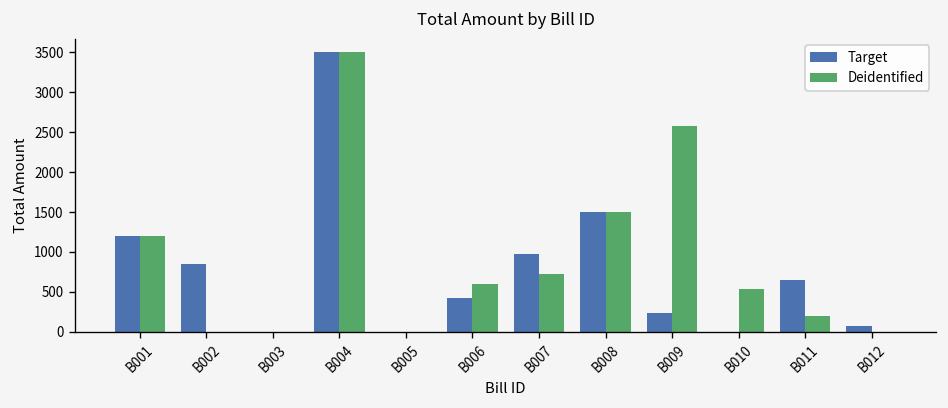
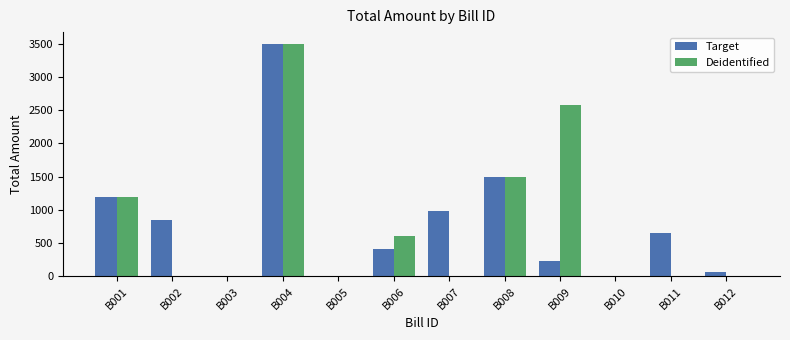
  {
    "Target": {
      "B001": 1200,
      "B002": 900,
      "B003": 0,
      "B004": 3500,
      "B005": 0,
      "B006": 400,
      "B007": 1000,
      "B008": 1500,
      "B009": 200,
      "B010": 0,
      "B011": 700,
      "B012": 100
    },
    "Deidentified": {
      "B001": 1200,
      "B002": 0,
      "B003": 0,
      "B004": 3500,
      "B005": 0,
      "B006": 600,
-     "B007": 700,
+     "B007": 0,
      "B008": 1500,
      "B009": 2600,
-     "B010": 500,
-     "B011": 200,
+     "B010": 0,
+     "B011": 0,
      "B012": 0
    }
  }
